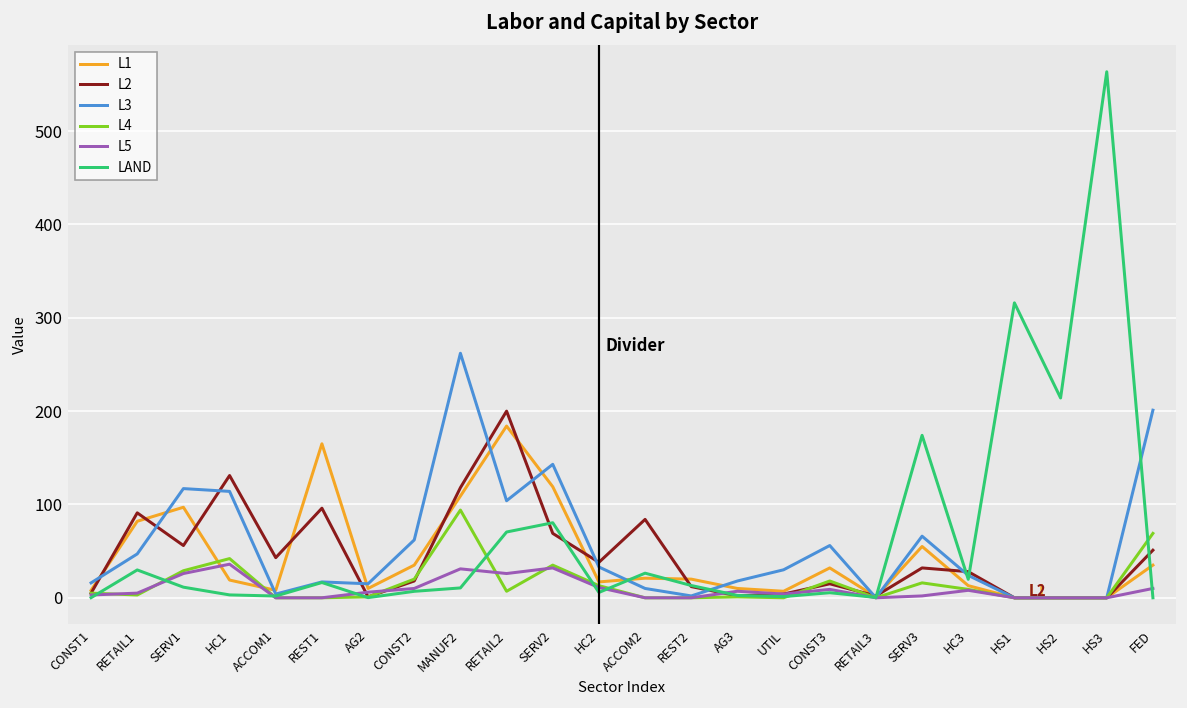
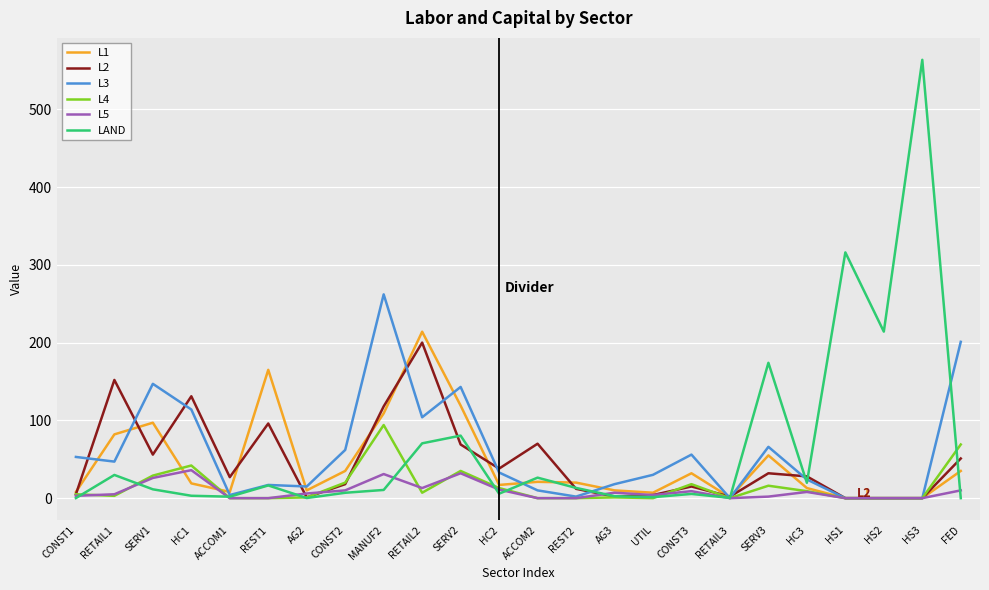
  {
    "L1": {
      "RETAIL1": 80,
      "SERV1": 100,
      "HC1": 20,
      "ACCOM1": 10,
      "REST1": 170,
      "AG2": 10,
      "CONST2": 40,
      "MANUF2": 110,
-     "RETAIL2": 180,
+     "RETAIL2": 210,
      "SERV2": 120,
      "HC2": 20,
      "ACCOM2": 20,
      "REST2": 20,
      "CONST3": 30,
      "SERV3": 60,
      "HC3": 10,
      "FED": 40
    },
    "L2": {
-     "RETAIL1": 90,
+     "RETAIL1": 150,
      "SERV1": 60,
      "HC1": 130,
-     "ACCOM1": 40,
+     "ACCOM1": 30,
      "REST1": 100,
      "MANUF2": 120,
      "RETAIL2": 200,
      "SERV2": 70,
      "HC2": 40,
-     "ACCOM2": 80,
+     "ACCOM2": 70,
      "SERV3": 30,
      "HC3": 30,
      "FED": 50
    },
    "L3": {
-     "CONST1": 20,
+     "CONST1": 50,
      "RETAIL1": 50,
-     "SERV1": 120,
+     "SERV1": 150,
      "HC1": 110,
      "AG2": 20,
      "CONST2": 60,
      "MANUF2": 260,
      "RETAIL2": 100,
      "SERV2": 140,
      "HC2": 30,
      "ACCOM2": 10,
      "AG3": 20,
      "UTIL": 30,
      "CONST3": 60,
      "SERV3": 70,
      "HC3": 20,
      "FED": 200
    },
    "L4": {
      "HC1": 40,
      "MANUF2": 90,
      "RETAIL2": 10,
      "SERV3": 20,
      "FED": 70
    },
    "L5": {
      "HC1": 40,
      "AG2": 10,
      "MANUF2": 30,
-     "RETAIL2": 30,
+     "RETAIL2": 10,
      "CONST3": 10,
      "SERV3": 0,
      "FED": 10
    },
    "LAND": {
      "RETAIL1": 30,
      "SERV1": 10,
      "HC1": 0,
      "MANUF2": 10,
      "RETAIL2": 70,
      "SERV2": 80,
      "HC2": 10,
      "ACCOM2": 30,
      "CONST3": 10,
      "SERV3": 170,
      "HC3": 20,
      "HS1": 320,
      "HS2": 210,
      "HS3": 560,
      "FED": 0
    }
  }
